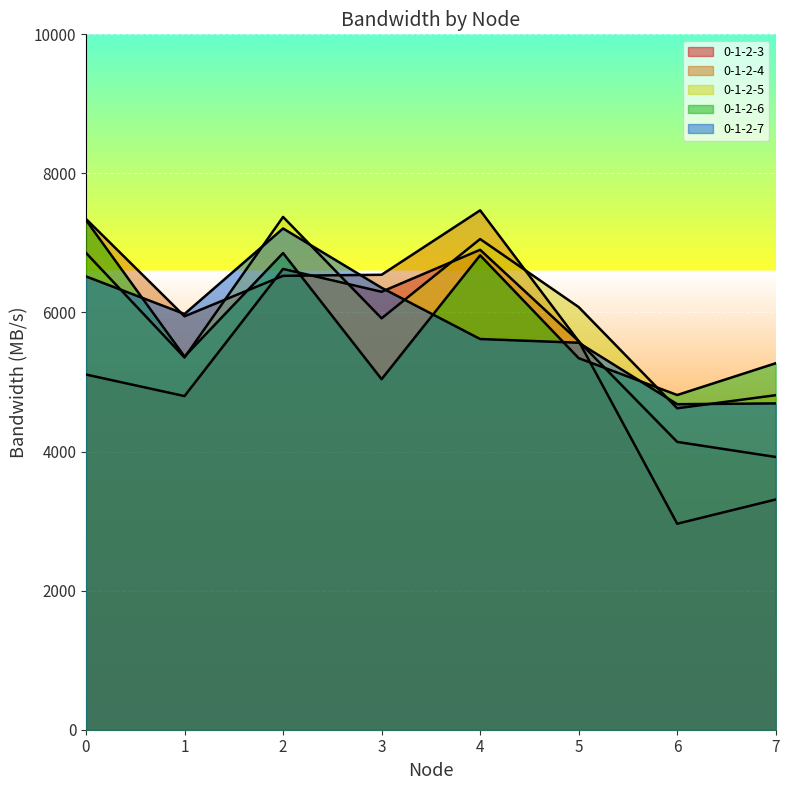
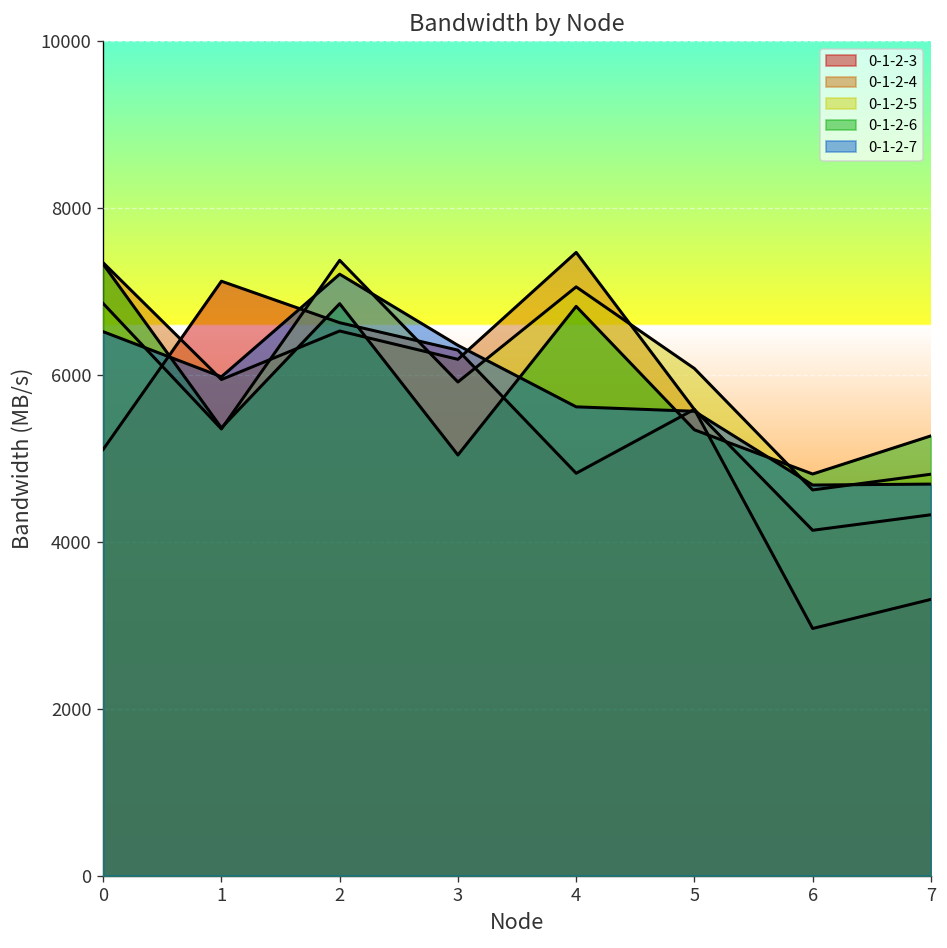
  {
    "0-1-2-3": {
      "0": 5100,
-     "1": 4800,
+     "1": 7100,
      "2": 6600,
      "3": 6300,
-     "4": 6900,
+     "4": 4800,
      "6": 3000,
      "7": 3300
    },
    "0-1-2-4": {
      "2": 6500,
-     "3": 6500,
+     "3": 6200,
      "4": 7500,
      "6": 4100,
-     "7": 3900
+     "7": 4300
    },
    "0-1-2-5": {
      "0": 6900,
      "2": 7400,
      "3": 5900,
      "4": 7100,
      "5": 6100,
      "6": 4600,
      "7": 4800
    },
    "0-1-2-6": {
      "2": 6900,
      "3": 5000,
      "4": 6800,
      "5": 5300,
      "6": 4800,
      "7": 5300
    },
    "0-1-2-7": {
      "0": 6500,
      "2": 7200,
      "3": 6400,
      "4": 5600,
      "6": 4700,
      "7": 4700
    }
  }
